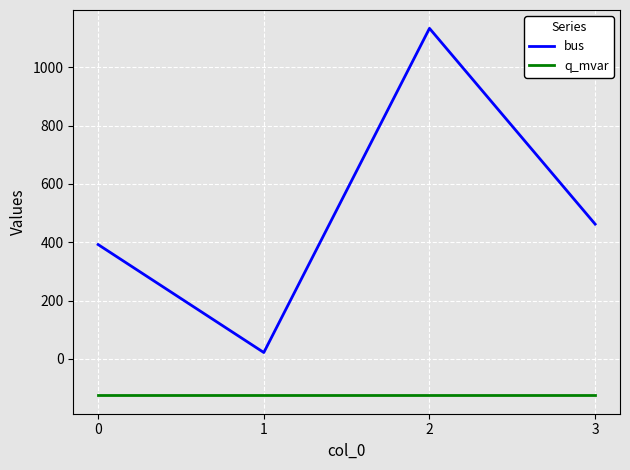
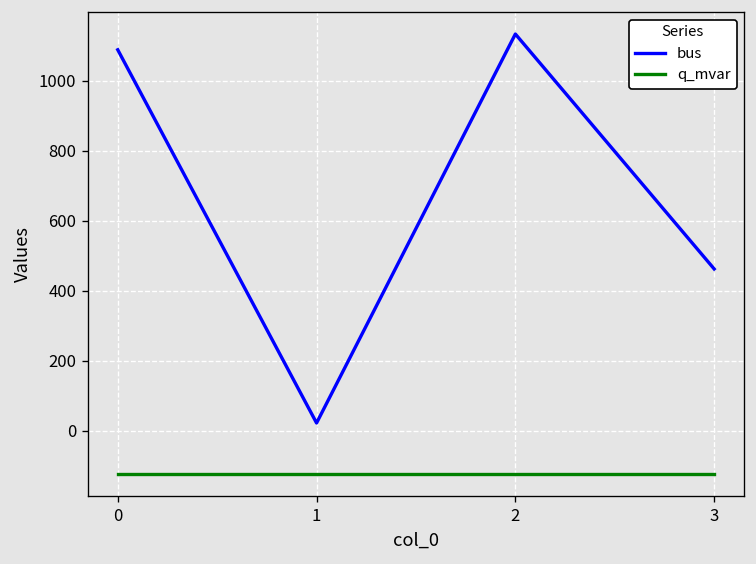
  {
    "bus": {
-     "0": 390,
+     "0": 1090,
      "1": 20,
      "2": 1130,
      "3": 460
    },
    "q_mvar": {
      "0": -120,
      "1": -120,
      "2": -120,
      "3": -120
    }
  }
